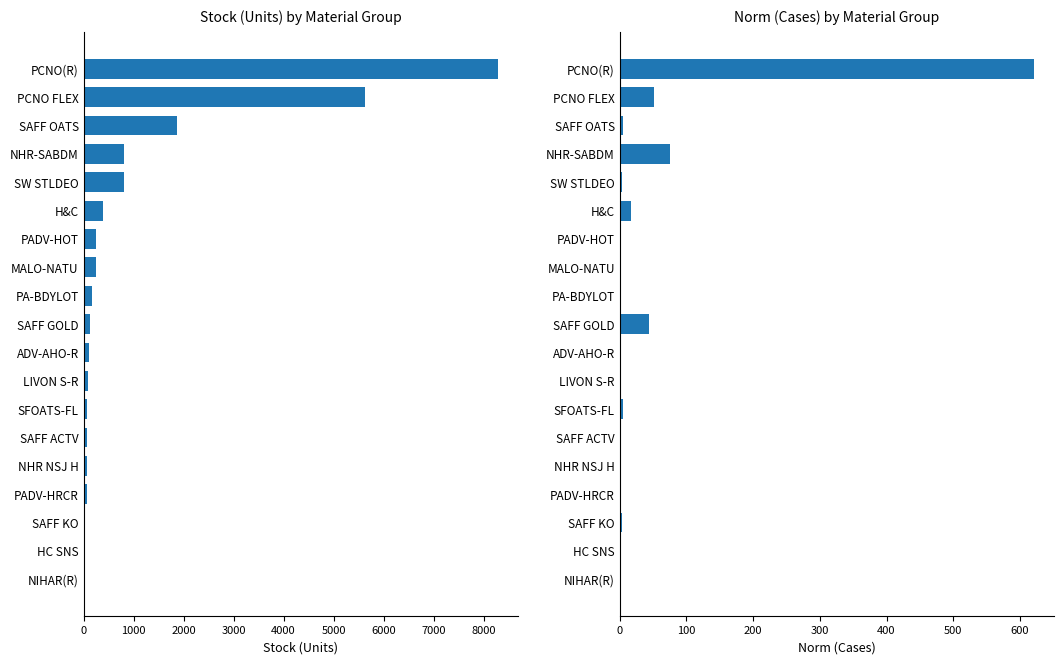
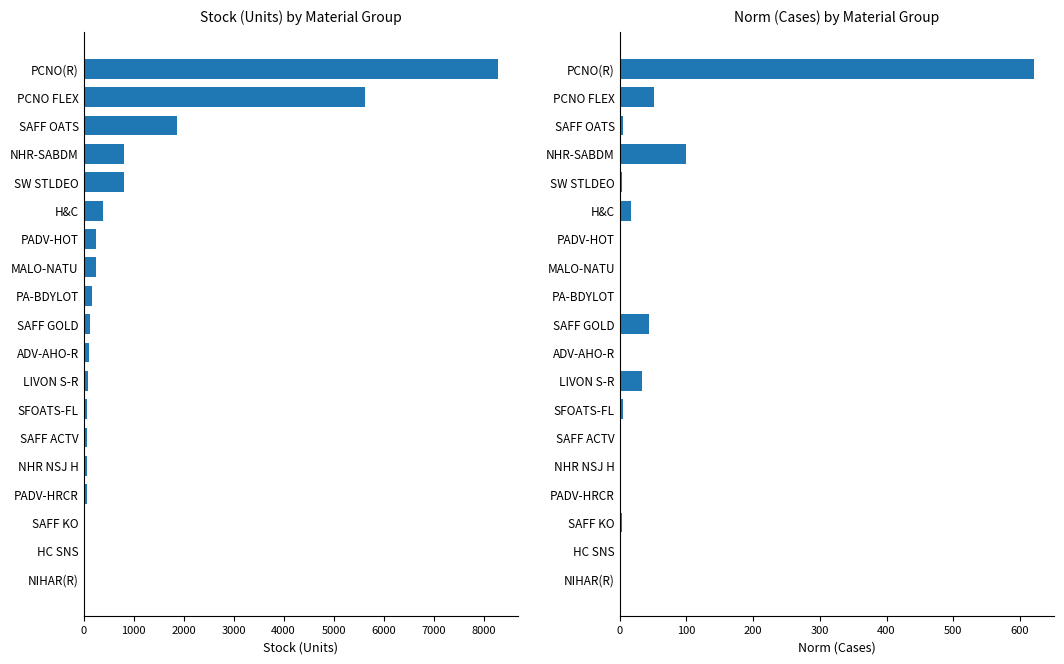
  {
    "Stock (Units) by Material Group": {
      "PCNO(R)": 8300,
      "PCNO FLEX": 5600,
      "SAFF OATS": 1900,
      "NHR-SABDM": 800,
      "SW STLDEO": 800,
      "H&C": 400,
      "PADV-HOT": 200,
      "MALO-NATU": 200,
      "PA-BDYLOT": 200,
      "SAFF GOLD": 100,
      "ADV-AHO-R": 100,
      "LIVON S-R": 100,
      "SFOATS-FL": 100,
      "SAFF ACTV": 100,
      "NHR NSJ H": 100,
      "PADV-HRCR": 100,
      "HC SNS": 0,
      "NIHAR(R)": 0
    },
    "Norm (Cases) by Material Group": {
      "PCNO(R)": 620,
      "PCNO FLEX": 50,
      "SAFF OATS": 0,
-     "NHR-SABDM": 80,
+     "NHR-SABDM": 100,
      "SW STLDEO": 0,
      "H&C": 20,
      "PADV-HOT": 0,
      "SAFF GOLD": 40,
      "ADV-AHO-R": 0,
-     "LIVON S-R": 0,
+     "LIVON S-R": 30,
      "SFOATS-FL": 0,
      "NHR NSJ H": 0,
      "HC SNS": 0,
      "NIHAR(R)": 0
    }
  }
